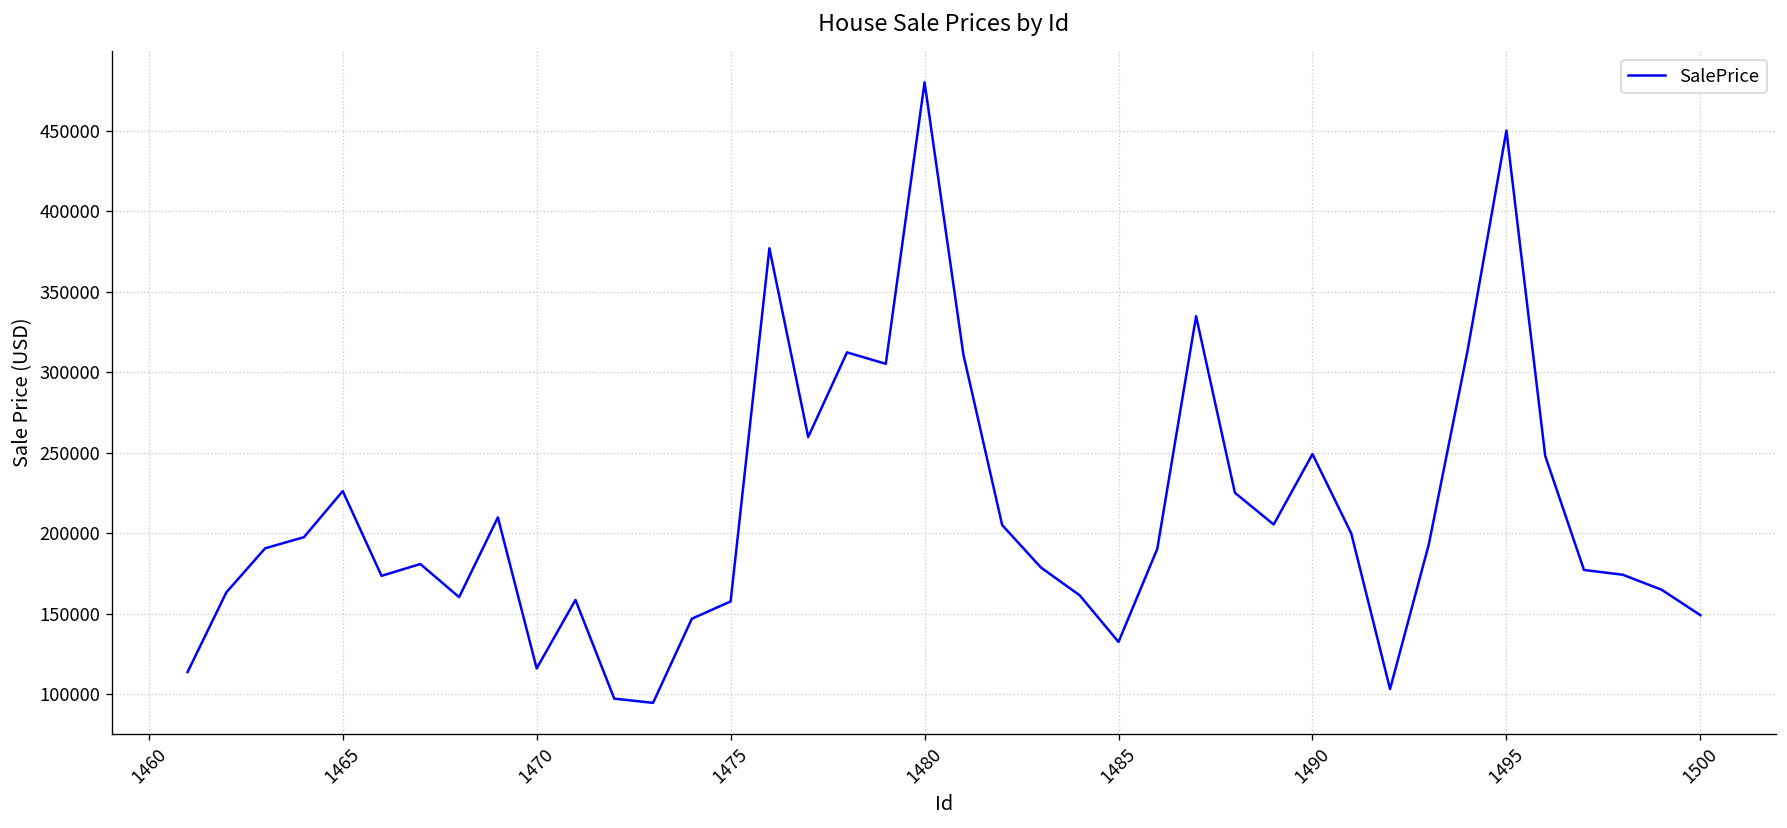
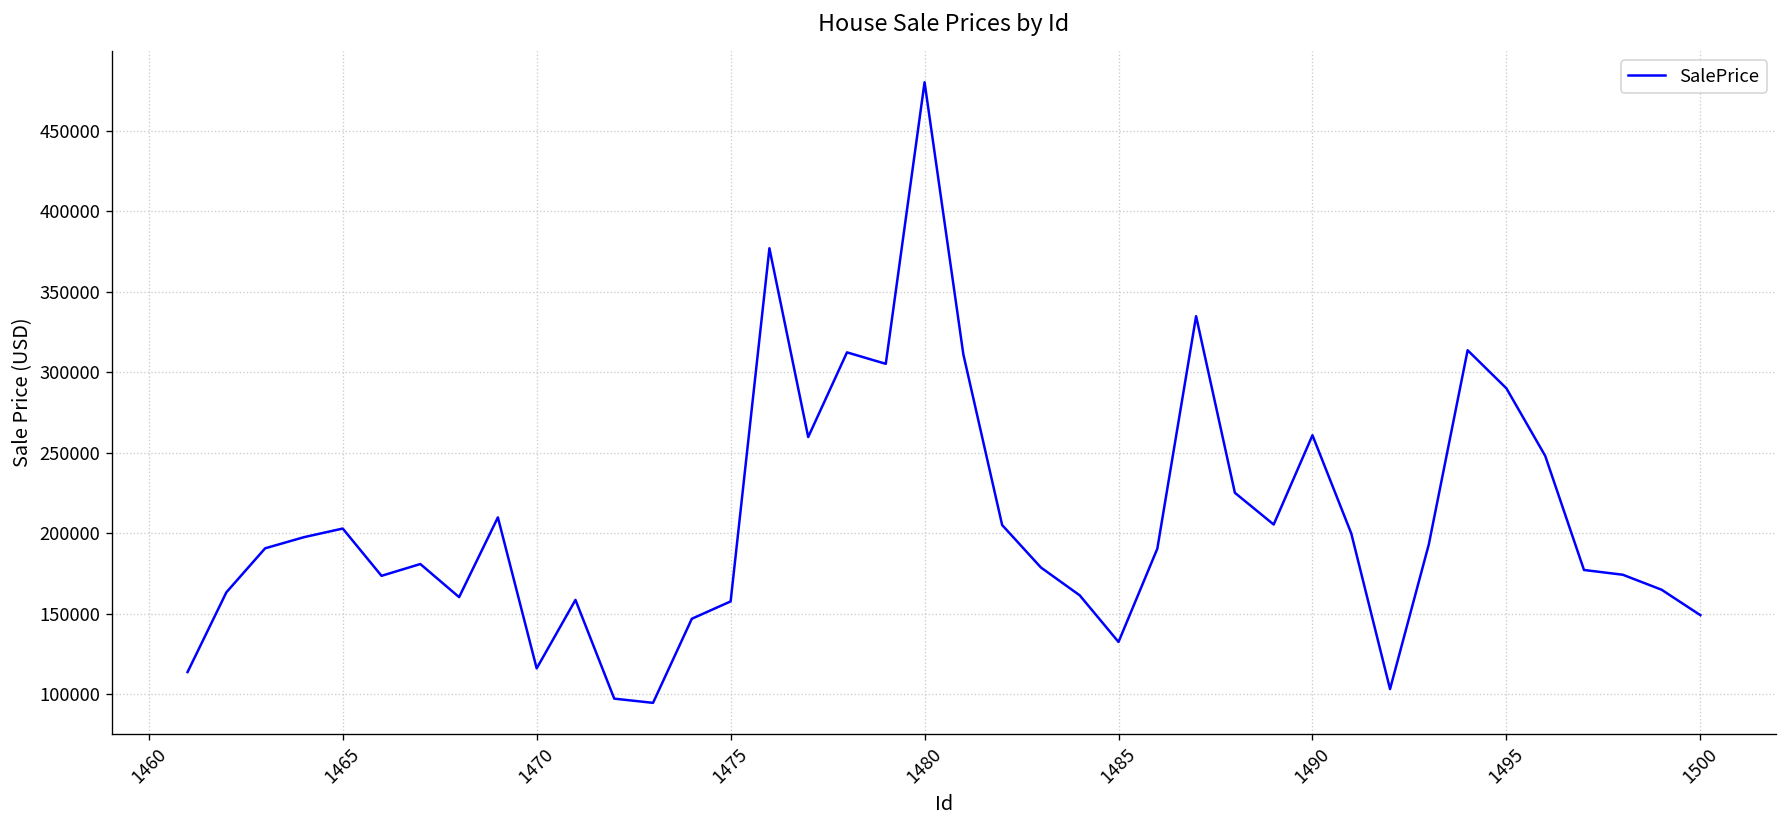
  {
-   "1465": 226000,
+   "1465": 203000,
    "1470": 116000,
    "1475": 158000,
    "1480": 480000,
    "1485": 132000,
-   "1490": 249000,
-   "1495": 450000,
+   "1490": 261000,
+   "1495": 290000,
    "1500": 149000
  }
